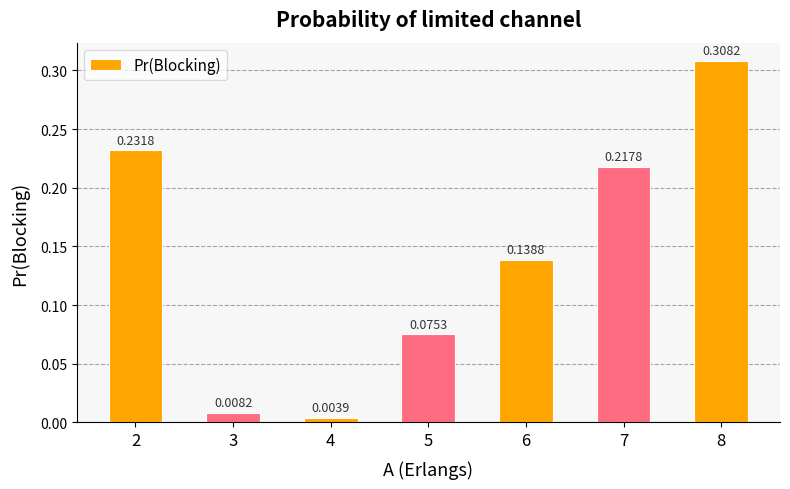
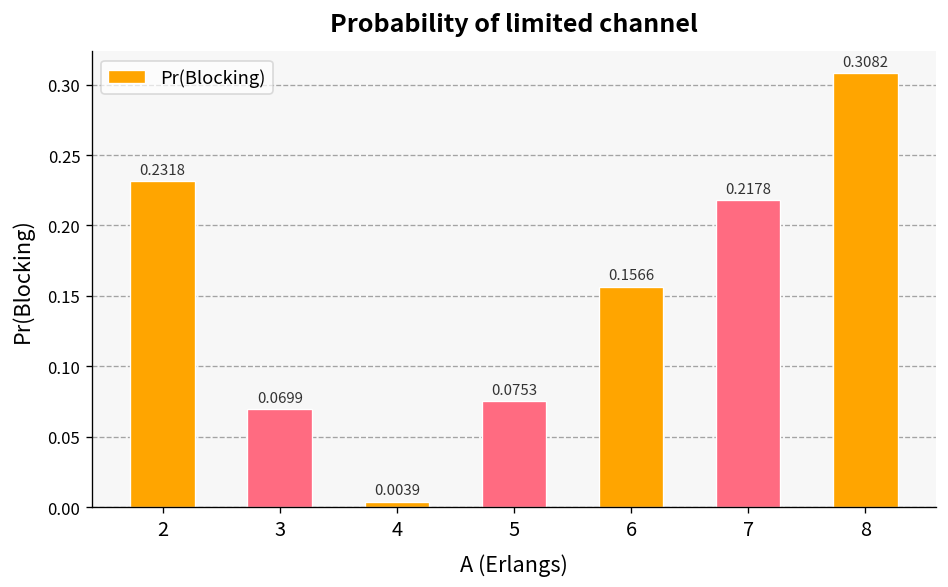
  {
    "2": 0.2318,
-   "3": 0.0082,
+   "3": 0.0699,
    "4": 0.0039,
    "5": 0.0753,
-   "6": 0.1388,
+   "6": 0.1566,
    "7": 0.2178,
    "8": 0.3082
  }
